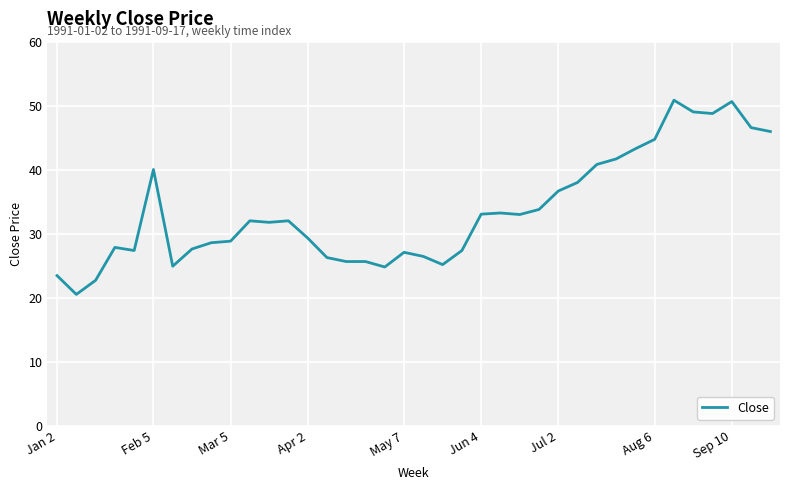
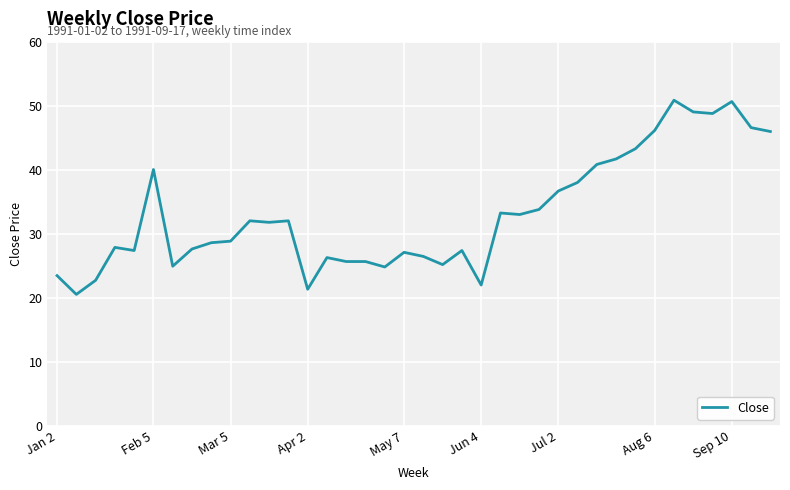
  {
    "Jan 2": 23,
    "Feb 5": 40,
    "Mar 5": 29,
-   "Apr 2": 29,
+   "Apr 2": 21,
    "May 7": 27,
-   "Jun 4": 33,
+   "Jun 4": 22,
    "Jul 2": 37,
-   "Aug 6": 45,
+   "Aug 6": 46,
    "Sep 10": 51
  }
